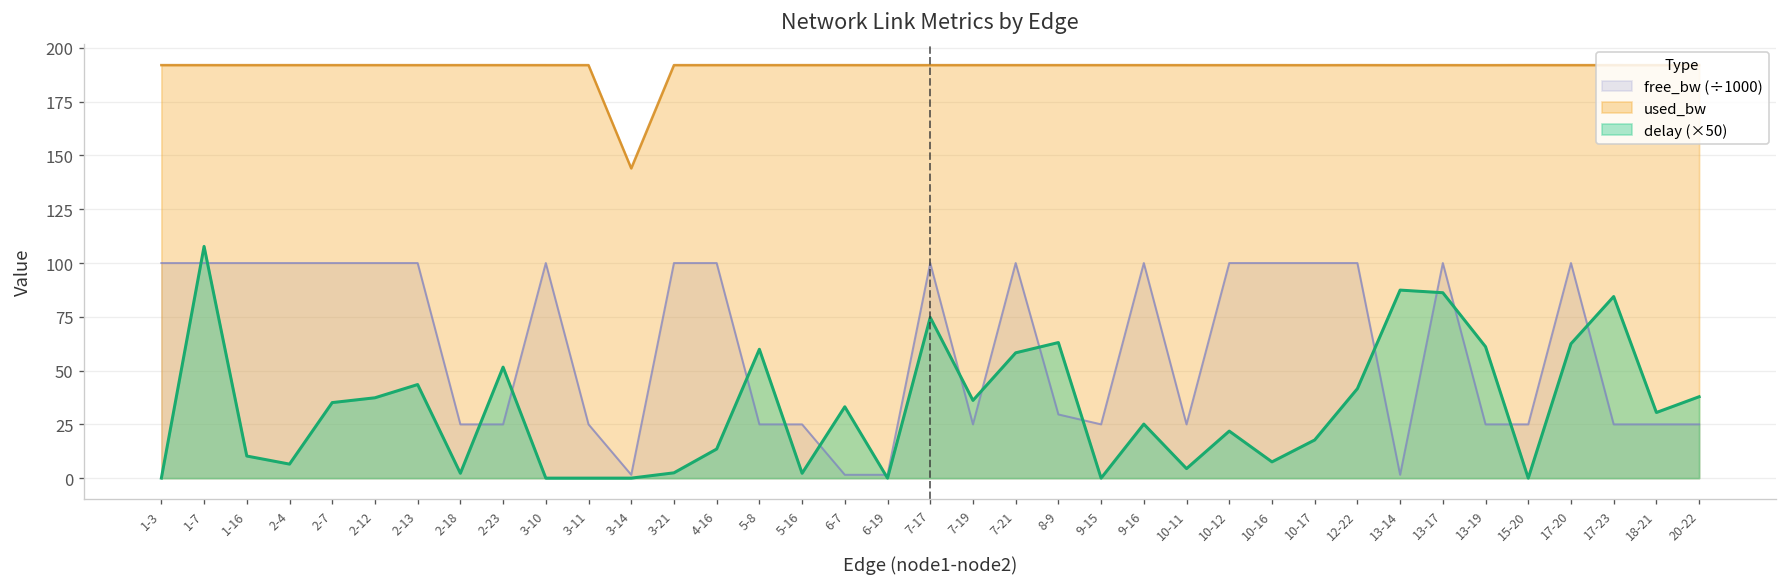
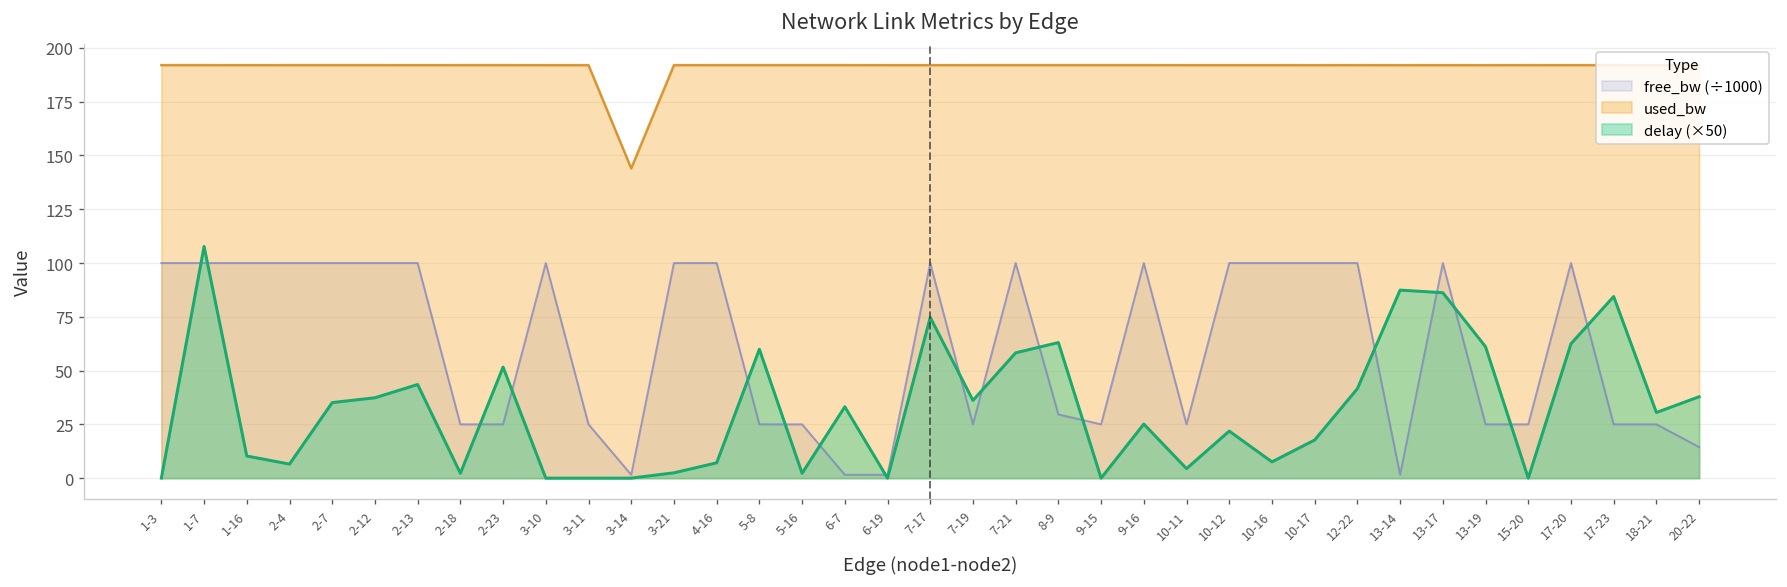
  {
    "free_bw (÷1000)": {
      "1-3": 100,
      "1-7": 100,
      "1-16": 100,
      "2-4": 100,
      "2-7": 100,
      "2-12": 100,
      "2-13": 100,
      "2-18": 25,
      "2-23": 25,
      "3-10": 100,
      "3-11": 25,
      "3-14": 2,
      "3-21": 100,
      "4-16": 100,
      "5-8": 25,
      "5-16": 25,
      "6-7": 2,
      "6-19": 2,
      "7-17": 100,
      "7-19": 25,
      "7-21": 100,
      "8-9": 30,
      "9-15": 25,
      "9-16": 100,
      "10-11": 25,
      "10-12": 100,
      "10-16": 100,
      "10-17": 100,
      "12-22": 100,
      "13-14": 2,
      "13-17": 100,
      "13-19": 25,
      "15-20": 25,
      "17-20": 100,
      "17-23": 25,
      "18-21": 25,
-     "20-22": 25
+     "20-22": 14
    },
    "used_bw": {
      "1-3": 192,
      "1-7": 192,
      "1-16": 192,
      "2-4": 192,
      "2-7": 192,
      "2-12": 192,
      "2-13": 192,
      "2-18": 192,
      "2-23": 192,
      "3-10": 192,
      "3-11": 192,
      "3-14": 144,
      "3-21": 192,
      "4-16": 192,
      "5-8": 192,
      "5-16": 192,
      "6-7": 192,
      "6-19": 192,
      "7-17": 192,
      "7-19": 192,
      "7-21": 192,
      "8-9": 192,
      "9-15": 192,
      "9-16": 192,
      "10-11": 192,
      "10-12": 192,
      "10-16": 192,
      "10-17": 192,
      "12-22": 192,
      "13-14": 192,
      "13-17": 192,
      "13-19": 192,
      "15-20": 192,
      "17-20": 192
    },
    "delay (×50)": {
      "1-3": 0,
      "1-7": 108,
      "1-16": 10,
      "2-4": 7,
      "2-7": 35,
      "2-12": 37,
      "2-13": 44,
      "2-18": 2,
      "2-23": 52,
      "3-10": 0,
      "3-11": 0,
      "3-14": 0,
      "3-21": 2,
-     "4-16": 14,
+     "4-16": 7,
      "5-8": 60,
      "5-16": 2,
      "6-7": 33,
      "6-19": 0,
      "7-17": 75,
      "7-19": 36,
      "7-21": 58,
      "8-9": 63,
      "9-15": 0,
      "9-16": 25,
      "10-11": 4,
      "10-12": 22,
      "10-16": 8,
      "10-17": 18,
      "12-22": 42,
      "13-14": 87,
      "13-17": 86,
      "13-19": 61,
      "15-20": 0,
      "17-20": 62,
      "17-23": 84,
      "18-21": 31,
      "20-22": 38
    }
  }
